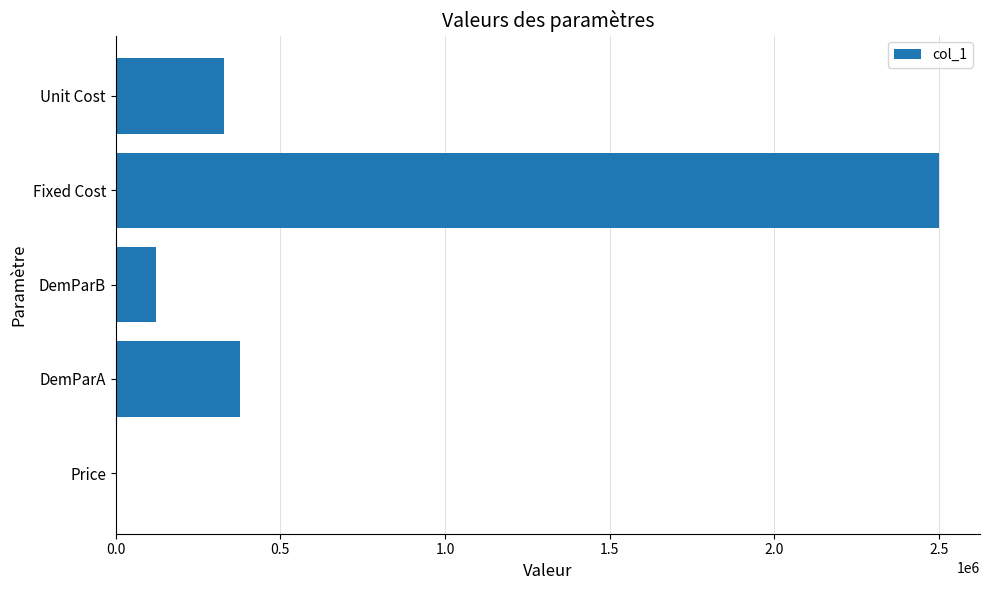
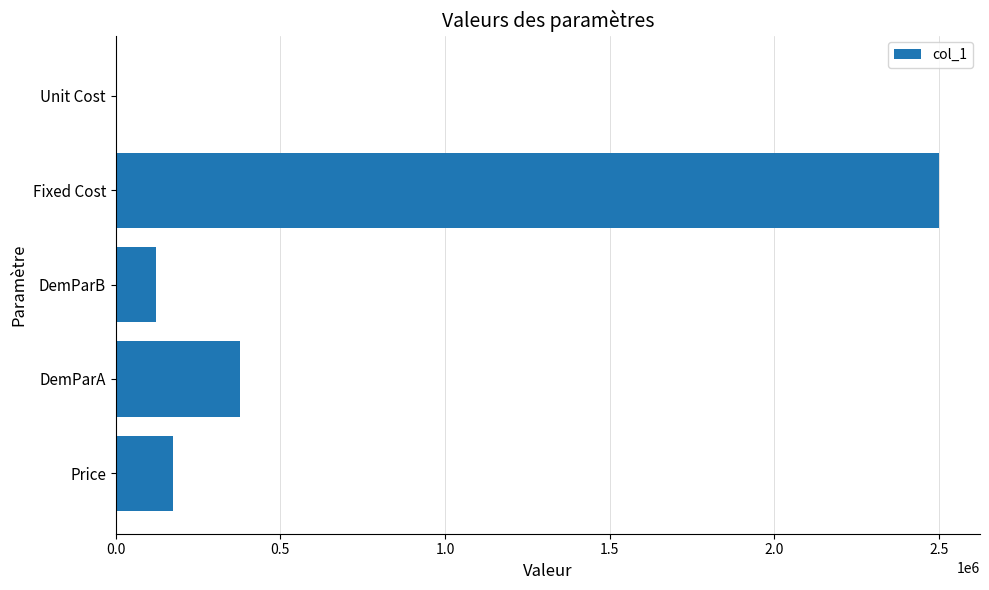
  {
-   "Unit Cost": 330000,
+   "Unit Cost": 0,
    "Fixed Cost": 2500000,
    "DemParB": 120000,
    "DemParA": 380000,
-   "Price": 0
+   "Price": 170000
  }
